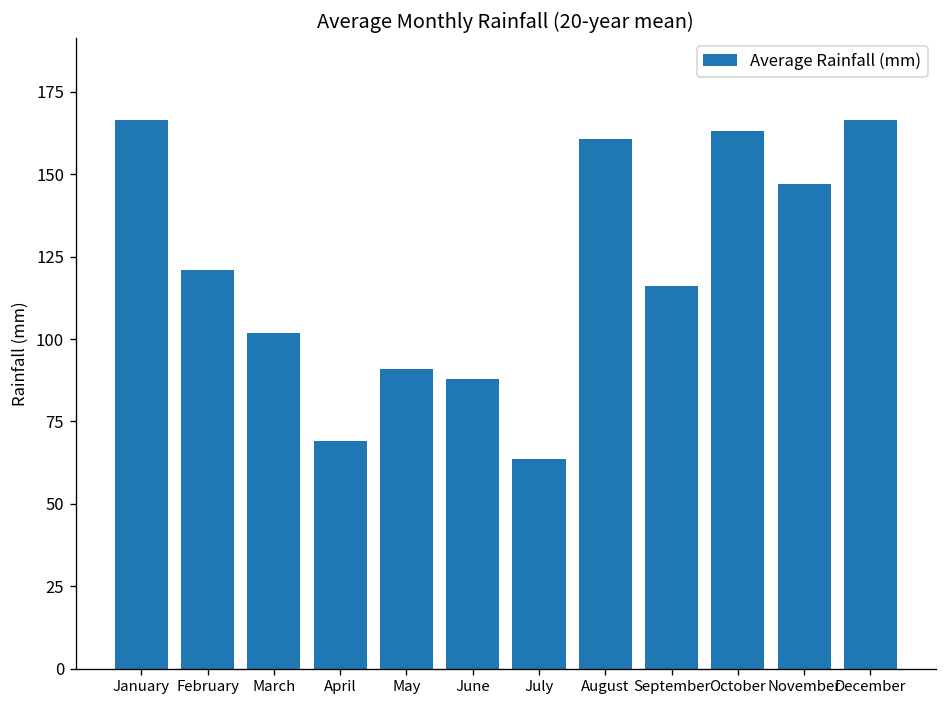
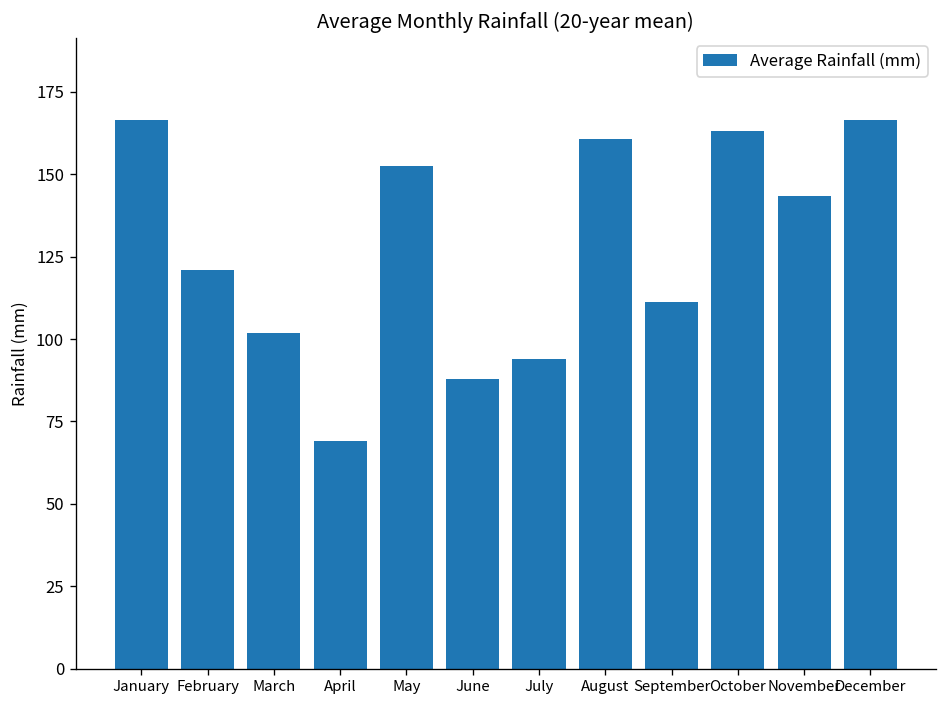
  {
    "January": 166,
    "February": 121,
    "March": 102,
    "April": 69,
-   "May": 91,
+   "May": 152,
    "June": 88,
-   "July": 64,
+   "July": 94,
    "August": 161,
-   "September": 116,
+   "September": 111,
    "October": 163,
-   "November": 147,
+   "November": 143,
    "December": 166
  }
